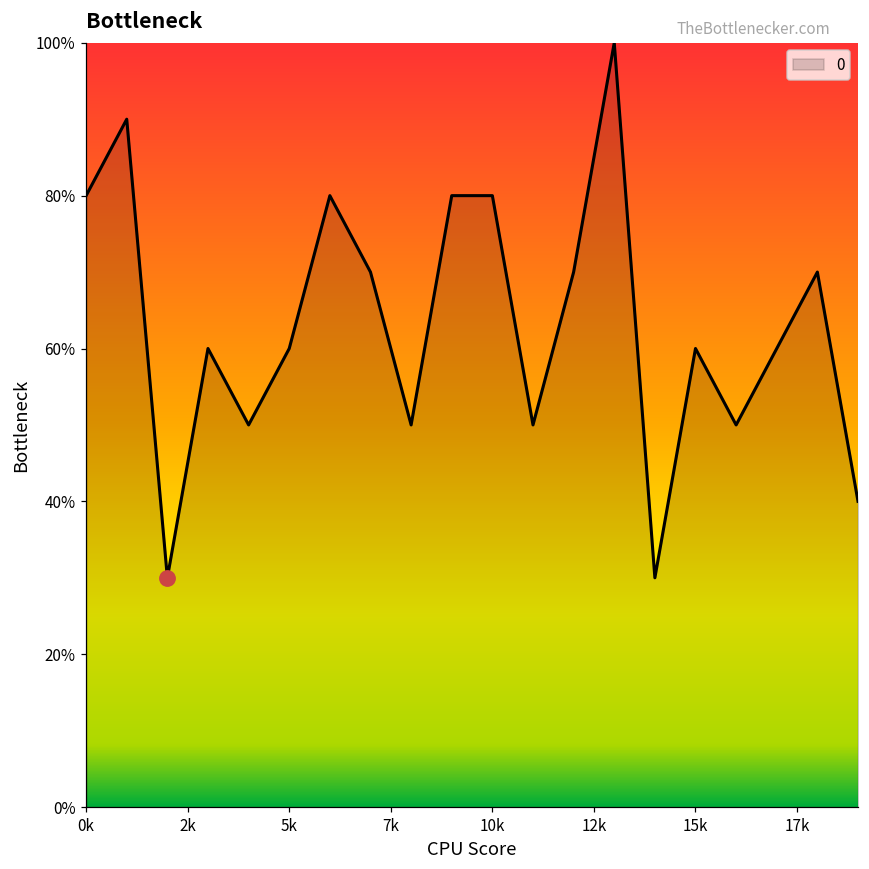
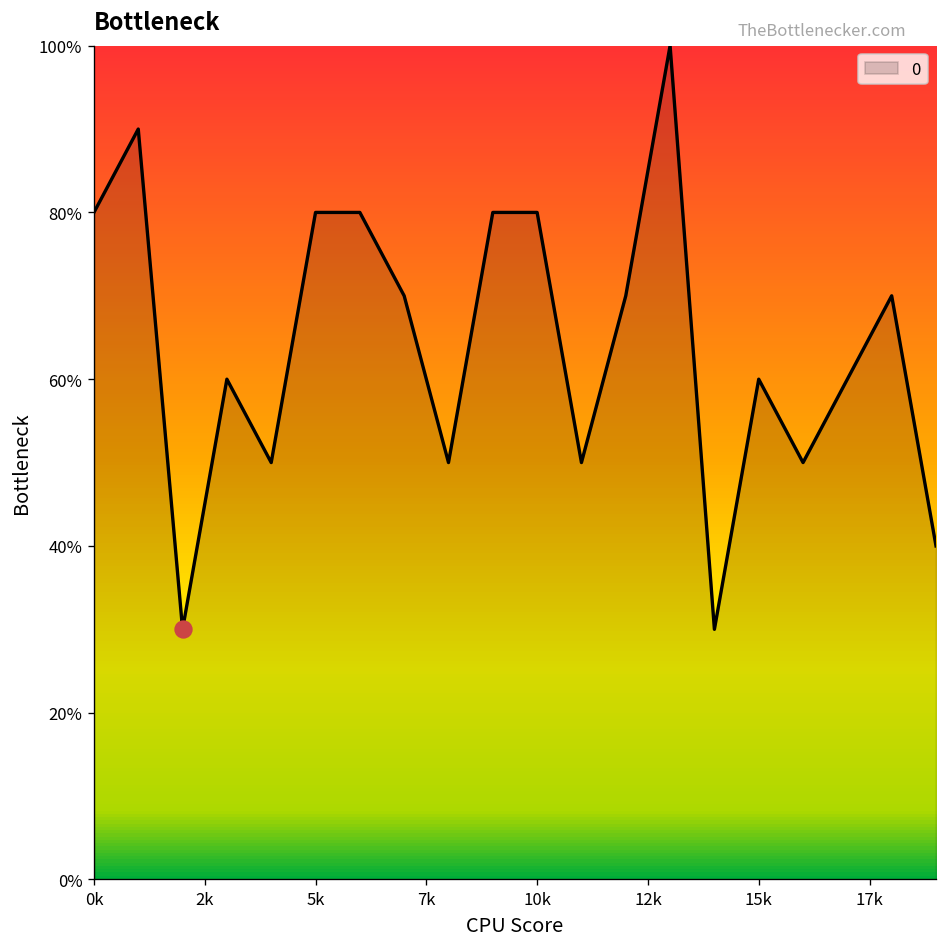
  {
    "0": {
      "0k": "80%",
-     "5k": "60%",
+     "5k": "80%",
      "10k": "80%",
      "15k": "60%"
    }
  }
